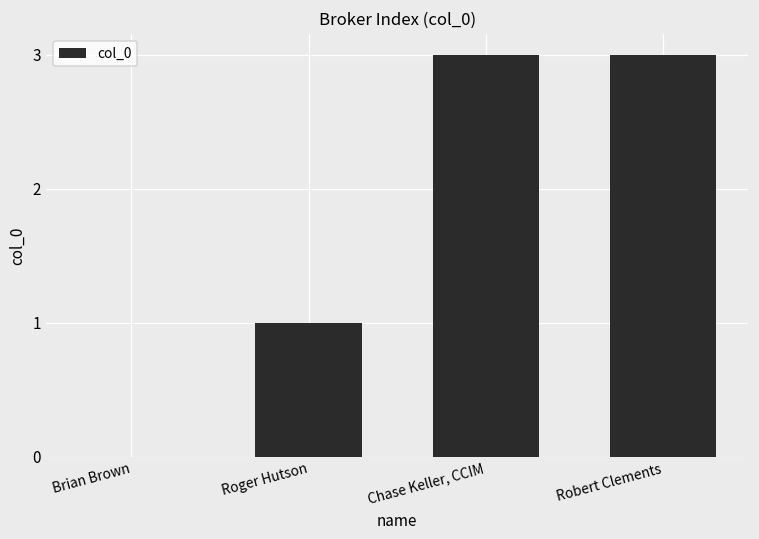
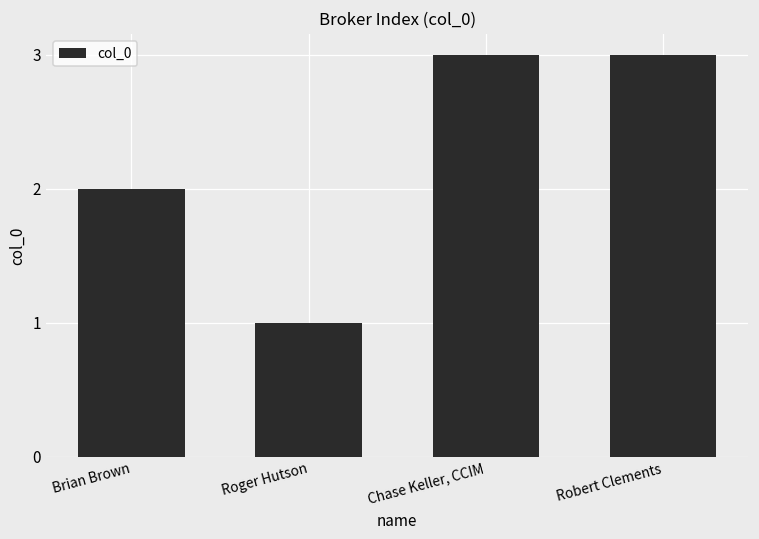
  {
-   "Brian Brown": 0,
+   "Brian Brown": 2,
    "Roger Hutson": 1,
    "Chase Keller, CCIM": 3,
    "Robert Clements": 3
  }
